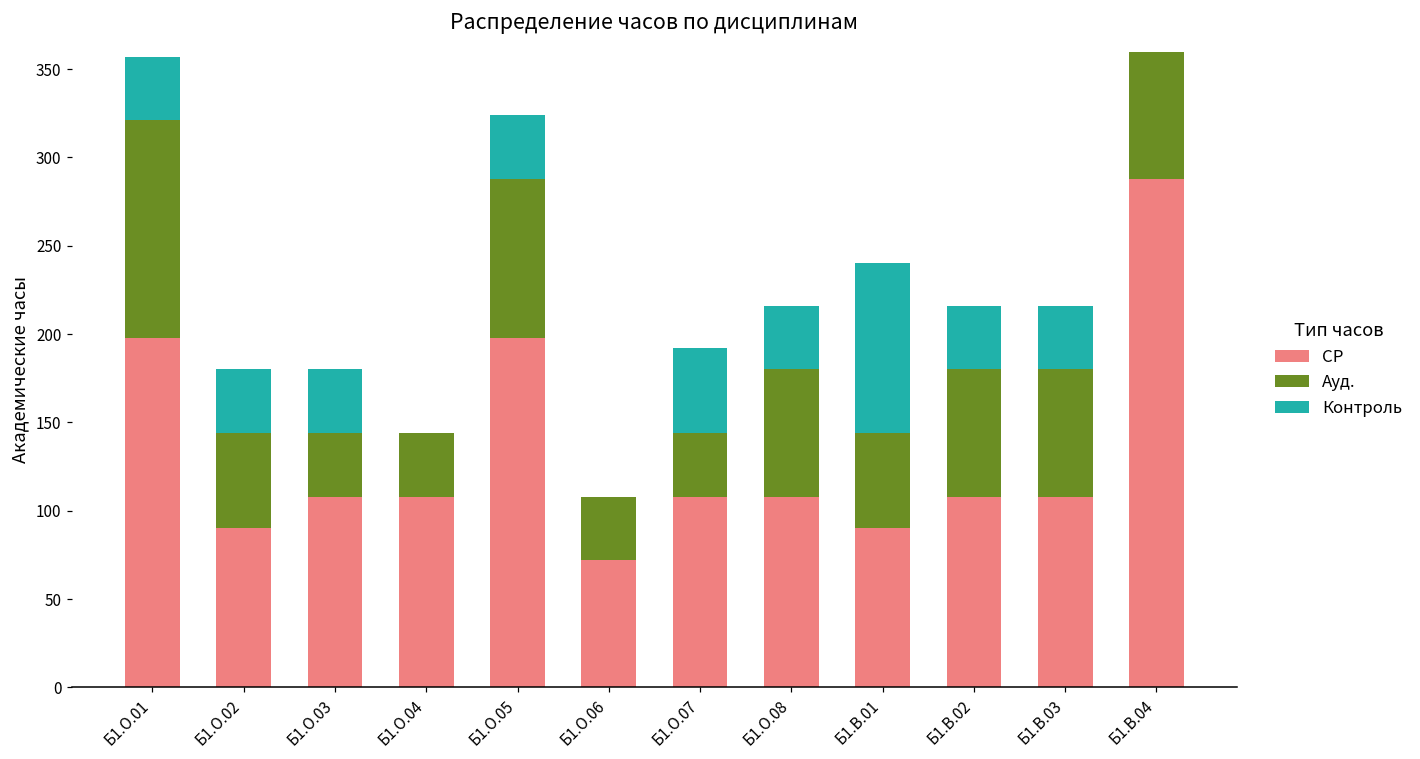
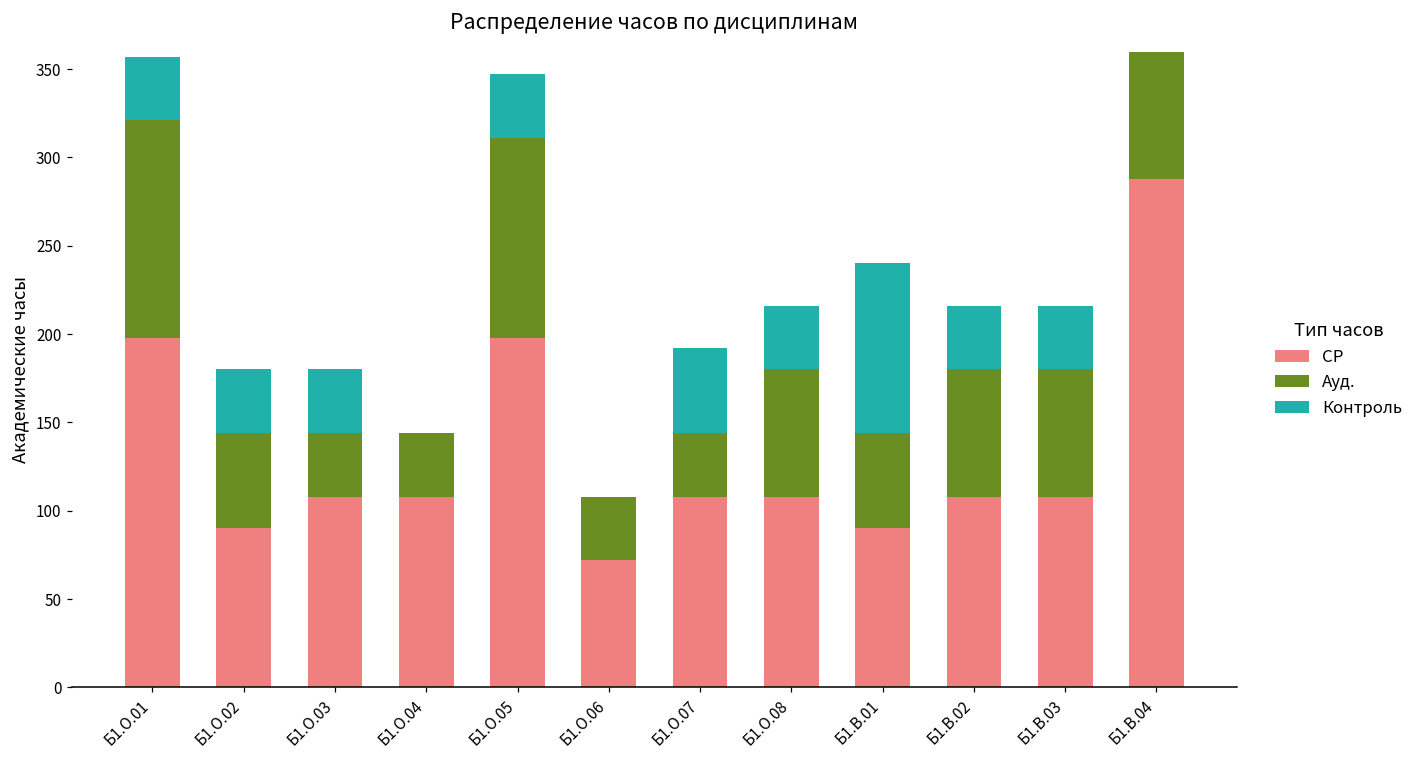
  {
    "СР": {
      "Б1.О.01": 198,
      "Б1.О.02": 90,
      "Б1.О.03": 108,
      "Б1.О.04": 108,
      "Б1.О.05": 198,
      "Б1.О.06": 72,
      "Б1.О.07": 108,
      "Б1.О.08": 108,
      "Б1.В.01": 90,
      "Б1.В.02": 108,
      "Б1.В.03": 108,
      "Б1.В.04": 288
    },
    "Ауд.": {
      "Б1.О.01": 123,
      "Б1.О.02": 54,
      "Б1.О.03": 36,
      "Б1.О.04": 36,
-     "Б1.О.05": 90,
+     "Б1.О.05": 113,
      "Б1.О.06": 36,
      "Б1.О.07": 36,
      "Б1.О.08": 72,
      "Б1.В.01": 54,
      "Б1.В.02": 72,
      "Б1.В.03": 72,
      "Б1.В.04": 72
    },
    "Контроль": {
      "Б1.О.01": 36,
      "Б1.О.02": 36,
      "Б1.О.03": 36,
      "Б1.О.04": 0,
      "Б1.О.05": 36,
      "Б1.О.06": 0,
      "Б1.О.07": 48,
      "Б1.О.08": 36,
      "Б1.В.01": 96,
      "Б1.В.02": 36,
      "Б1.В.03": 36,
      "Б1.В.04": 0
    }
  }
